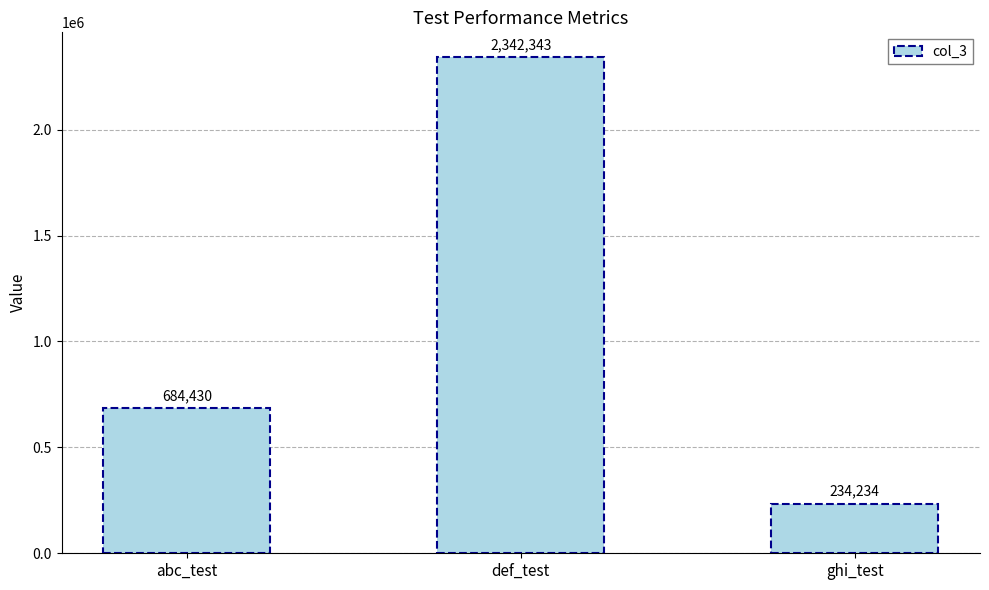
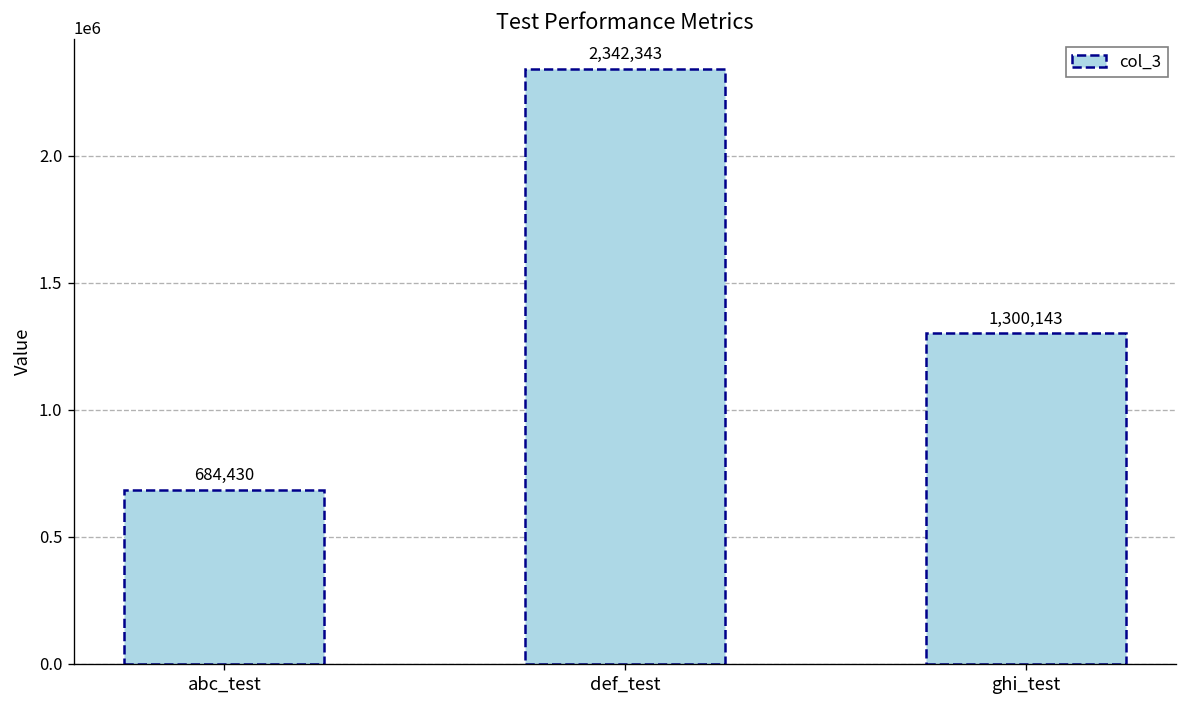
  {
    "abc_test": "684,430",
    "def_test": "2,342,343",
-   "ghi_test": "234,234"
+   "ghi_test": "1,300,143"
  }
